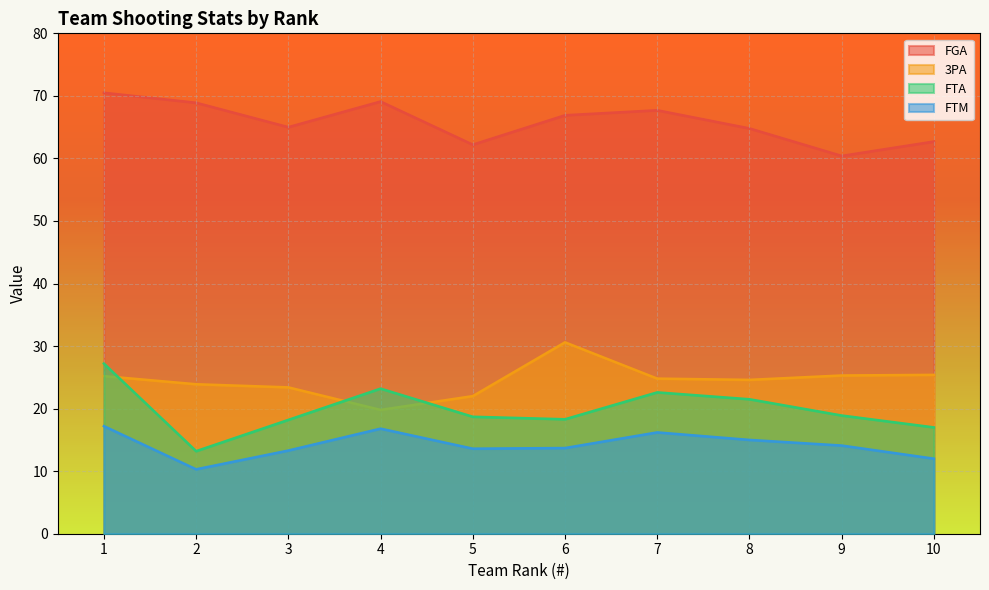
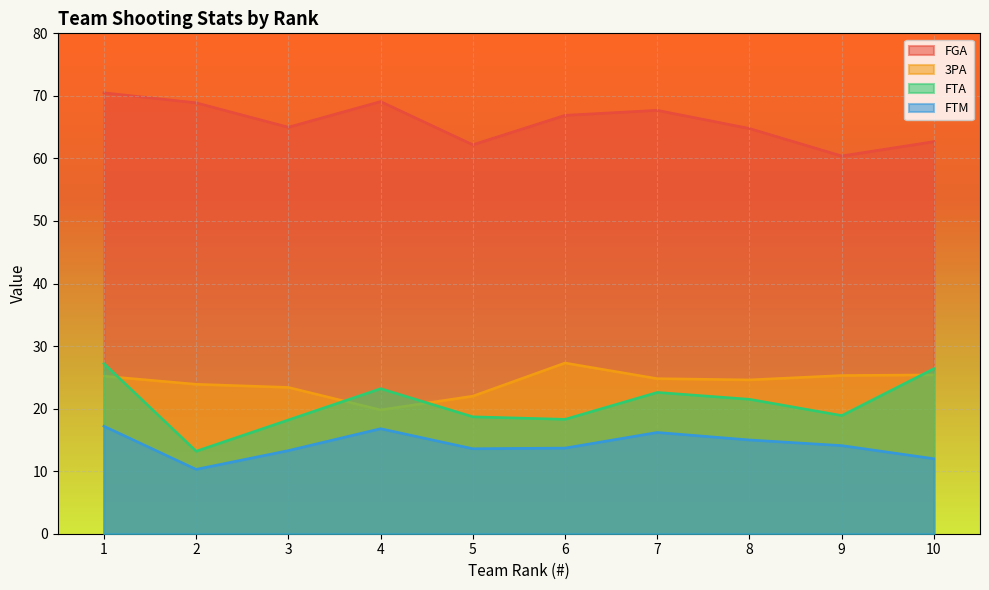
  {
    "FGA": {
      "1": 71,
      "2": 69,
      "3": 65,
      "4": 69,
      "5": 62,
      "6": 67,
      "7": 68,
      "8": 65,
      "9": 60,
      "10": 63
    },
    "3PA": {
      "1": 25,
      "2": 24,
      "3": 23,
      "4": 20,
      "5": 22,
-     "6": 31,
+     "6": 27,
      "7": 25,
      "8": 25,
      "9": 25,
      "10": 25
    },
    "FTA": {
      "1": 27,
      "2": 13,
      "3": 18,
      "4": 23,
      "5": 19,
      "6": 18,
      "7": 23,
      "8": 22,
      "9": 19,
-     "10": 17
+     "10": 26
    },
    "FTM": {
      "1": 17,
      "2": 10,
      "3": 13,
      "4": 17,
      "5": 14,
      "6": 14,
      "7": 16,
      "8": 15,
      "9": 14,
      "10": 12
    }
  }
